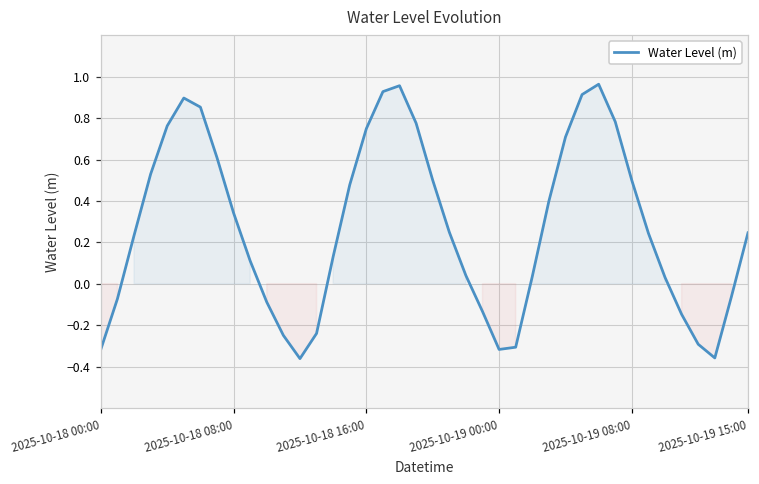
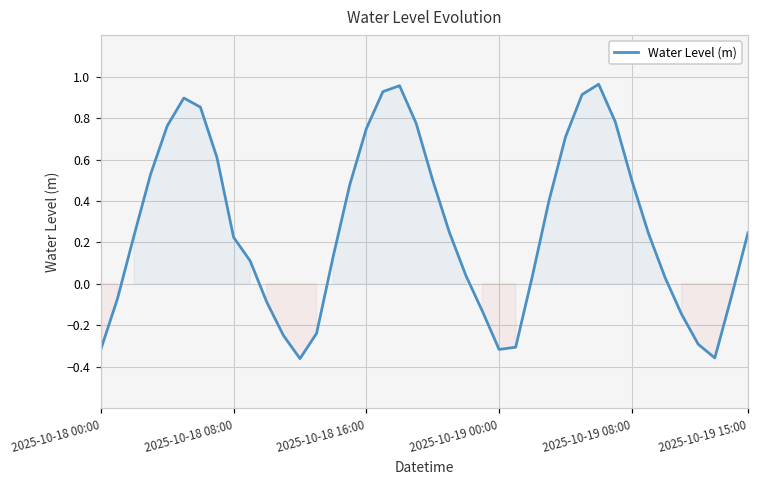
  {
    "Water Level (m)": {
      "2025-10-18 00:00": -0.32,
-     "2025-10-18 08:00": 0.34,
+     "2025-10-18 08:00": 0.22,
      "2025-10-18 16:00": 0.75,
      "2025-10-19 00:00": -0.32,
      "2025-10-19 08:00": 0.50,
      "2025-10-19 15:00": 0.25
    }
  }
